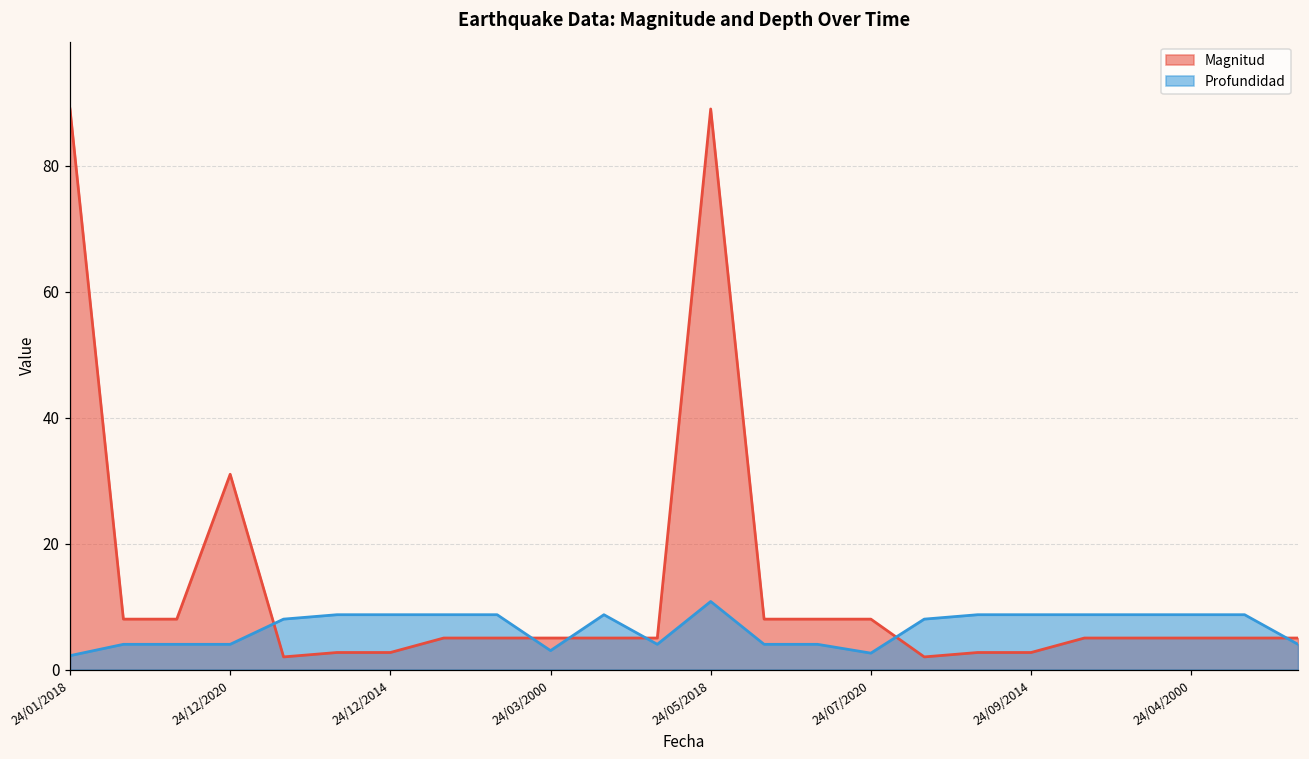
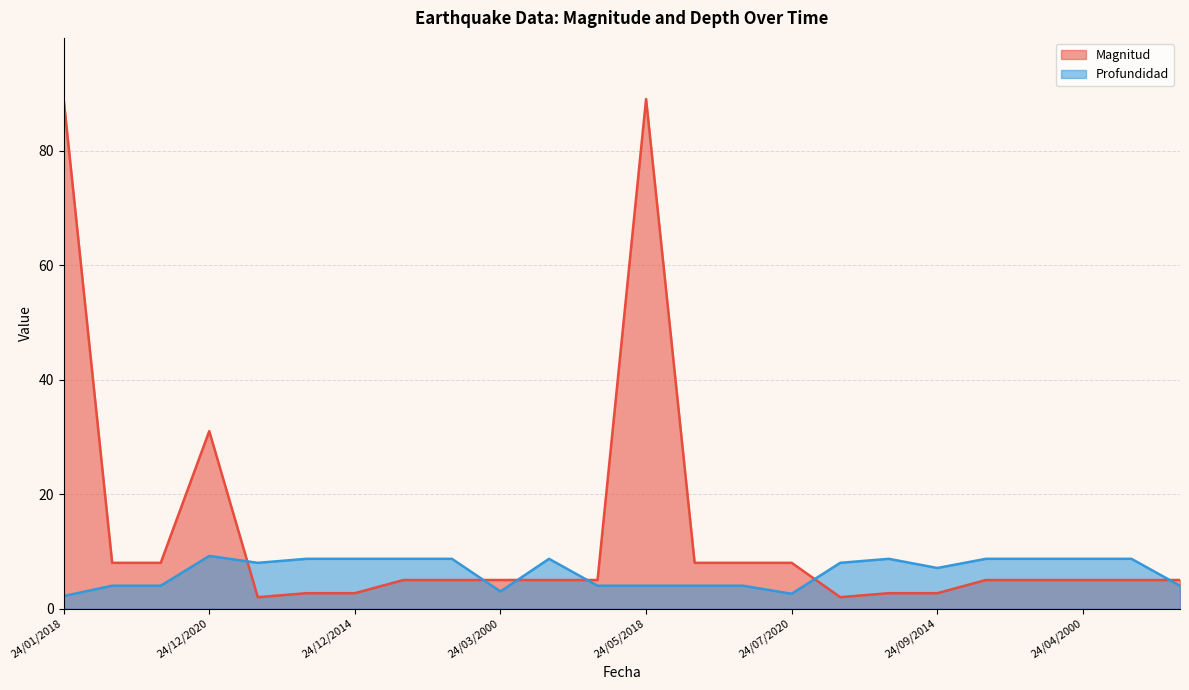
  {
    "Magnitud": {
      "24/01/2018": 89,
      "24/12/2020": 31,
      "24/03/2000": 5,
      "24/05/2018": 89,
      "24/07/2020": 8,
      "24/09/2014": 3,
      "24/04/2000": 5
    },
    "Profundidad": {
      "24/01/2018": 2,
-     "24/12/2020": 4,
+     "24/12/2020": 9,
      "24/03/2000": 3,
-     "24/05/2018": 11,
+     "24/05/2018": 4,
      "24/07/2020": 3,
-     "24/09/2014": 9,
+     "24/09/2014": 7,
      "24/04/2000": 9
    }
  }
